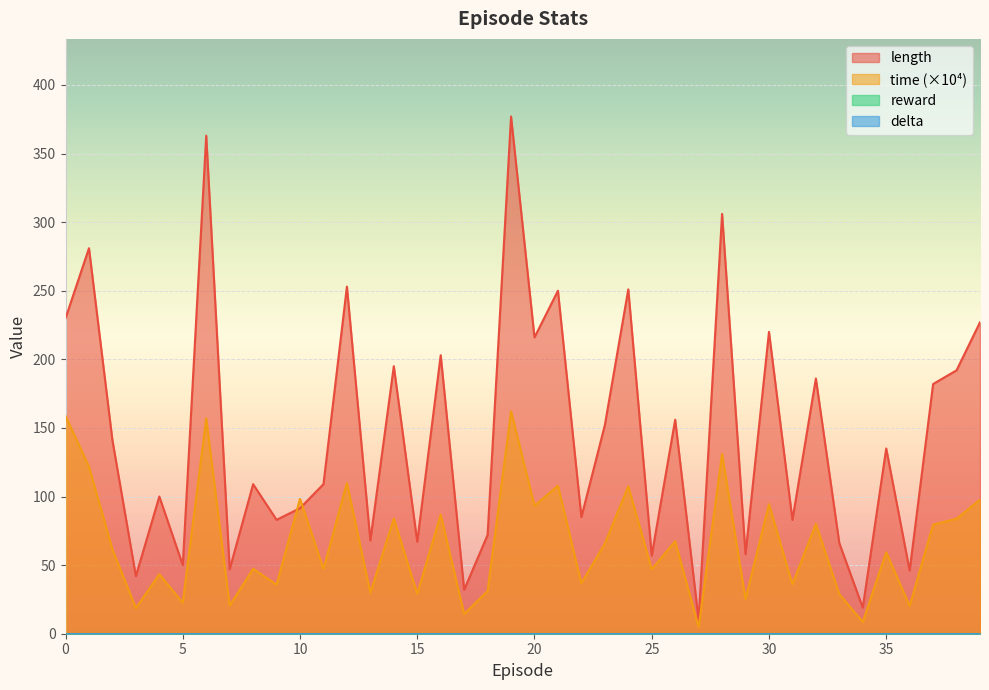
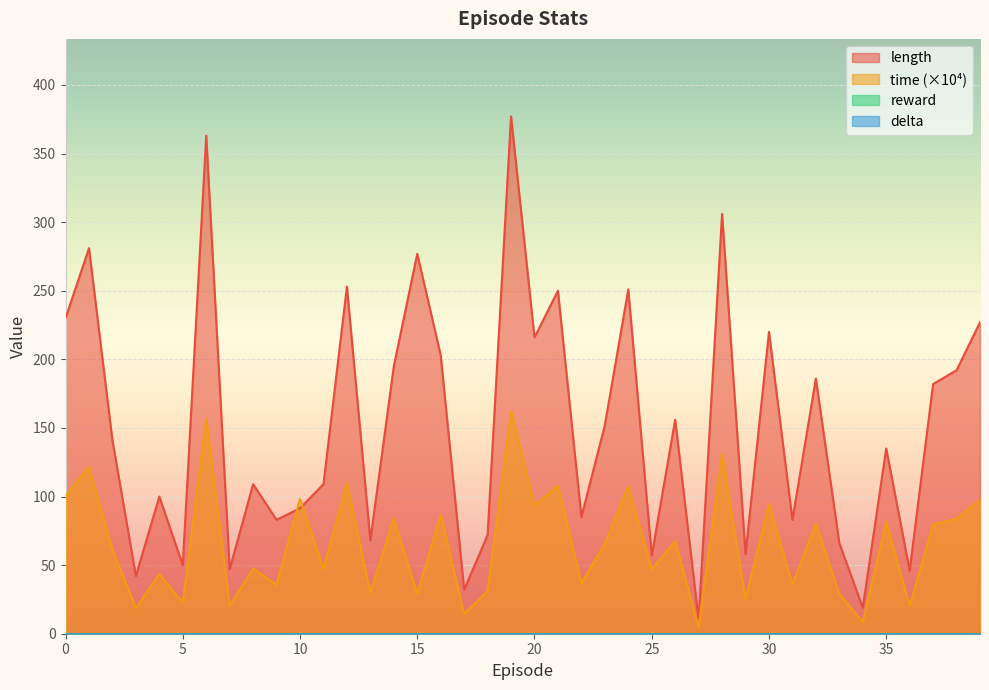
  {
    "length": {
      "0": 230,
      "5": 50,
      "10": 92,
-     "15": 67,
+     "15": 277,
      "20": 216,
      "25": 57,
      "30": 220,
      "35": 135
    },
    "time (×10⁴)": {
-     "0": 159,
+     "0": 100,
      "5": 23,
      "10": 98,
      "15": 29,
      "20": 93,
      "25": 47,
      "30": 94,
-     "35": 59
+     "35": 82
    },
    "delta": {
      "0": 0,
      "5": 0,
      "10": 0,
      "15": 0,
      "20": 0,
      "25": 0,
      "30": 0,
      "35": 0
    }
  }
